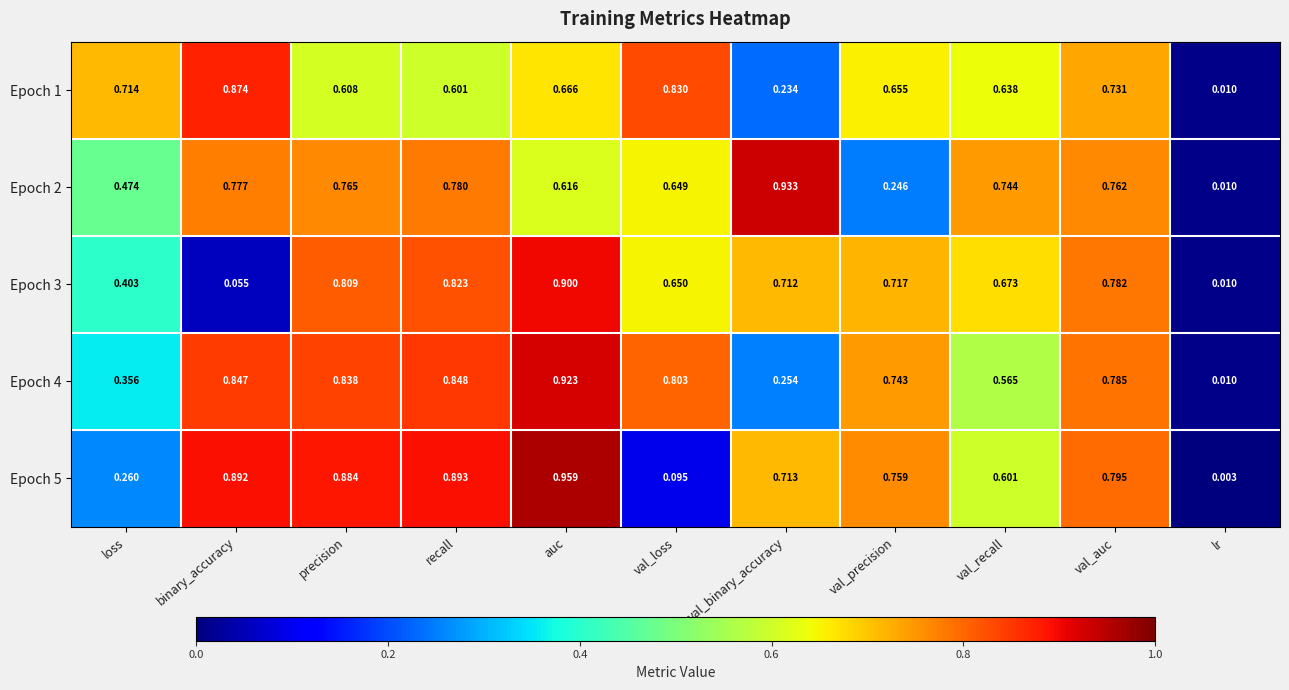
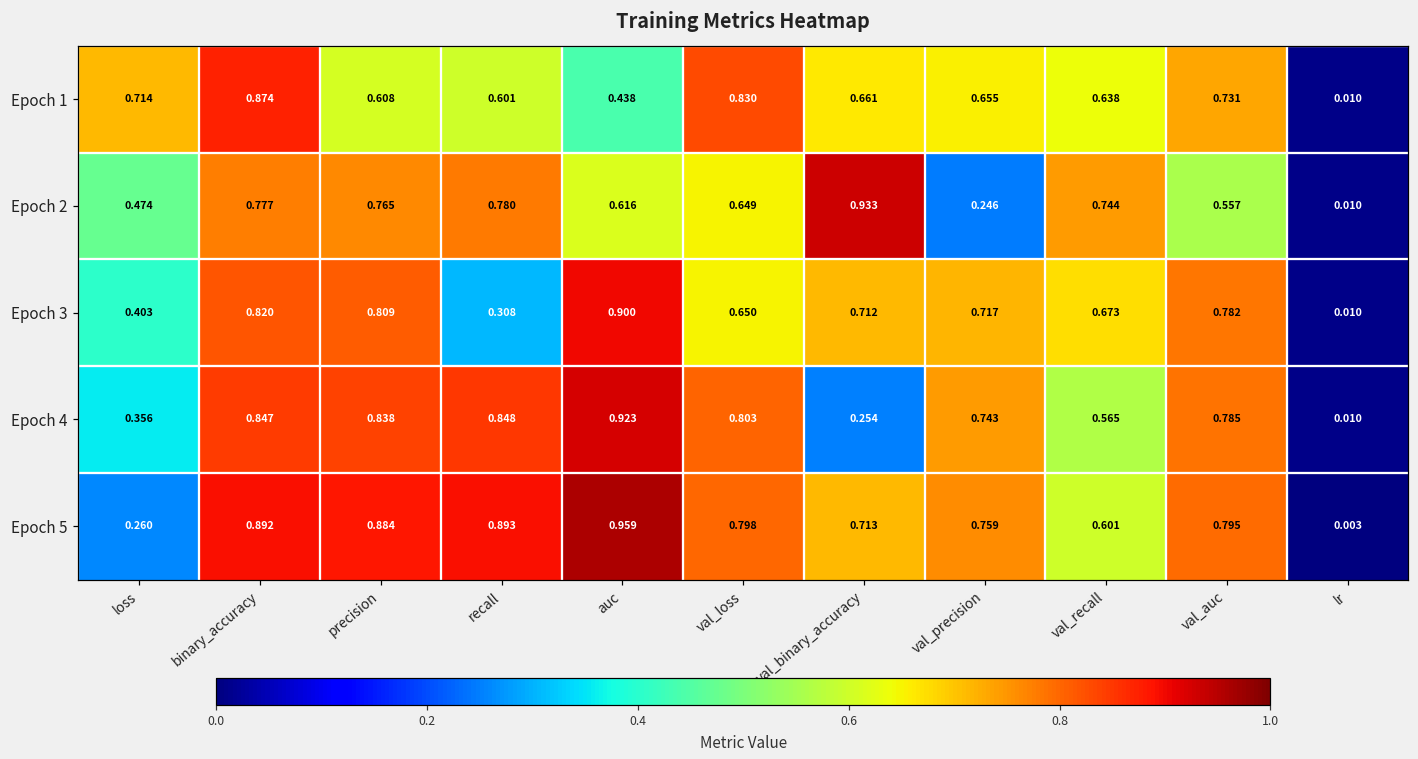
  {
    "Epoch 1": {
      "loss": 0.714,
      "binary_accuracy": 0.874,
      "precision": 0.608,
      "recall": 0.601,
-     "auc": 0.666,
+     "auc": 0.438,
      "val_loss": 0.830,
-     "val_binary_accuracy": 0.234,
+     "val_binary_accuracy": 0.661,
      "val_precision": 0.655,
      "val_recall": 0.638,
      "val_auc": 0.731,
      "lr": 0.010
    },
    "Epoch 2": {
      "loss": 0.474,
      "binary_accuracy": 0.777,
      "precision": 0.765,
      "recall": 0.780,
      "auc": 0.616,
      "val_loss": 0.649,
      "val_binary_accuracy": 0.933,
      "val_precision": 0.246,
      "val_recall": 0.744,
-     "val_auc": 0.762,
+     "val_auc": 0.557,
      "lr": 0.010
    },
    "Epoch 3": {
      "loss": 0.403,
-     "binary_accuracy": 0.055,
+     "binary_accuracy": 0.820,
      "precision": 0.809,
-     "recall": 0.823,
+     "recall": 0.308,
      "auc": 0.900,
      "val_loss": 0.650,
      "val_binary_accuracy": 0.712,
      "val_precision": 0.717,
      "val_recall": 0.673,
      "val_auc": 0.782,
      "lr": 0.010
    },
    "Epoch 4": {
      "loss": 0.356,
      "binary_accuracy": 0.847,
      "precision": 0.838,
      "recall": 0.848,
      "auc": 0.923,
      "val_loss": 0.803,
      "val_binary_accuracy": 0.254,
      "val_precision": 0.743,
      "val_recall": 0.565,
      "val_auc": 0.785,
      "lr": 0.010
    },
    "Epoch 5": {
      "loss": 0.260,
      "binary_accuracy": 0.892,
      "precision": 0.884,
      "recall": 0.893,
      "auc": 0.959,
-     "val_loss": 0.095,
+     "val_loss": 0.798,
      "val_binary_accuracy": 0.713,
      "val_precision": 0.759,
      "val_recall": 0.601,
      "val_auc": 0.795,
      "lr": 0.003
    }
  }
